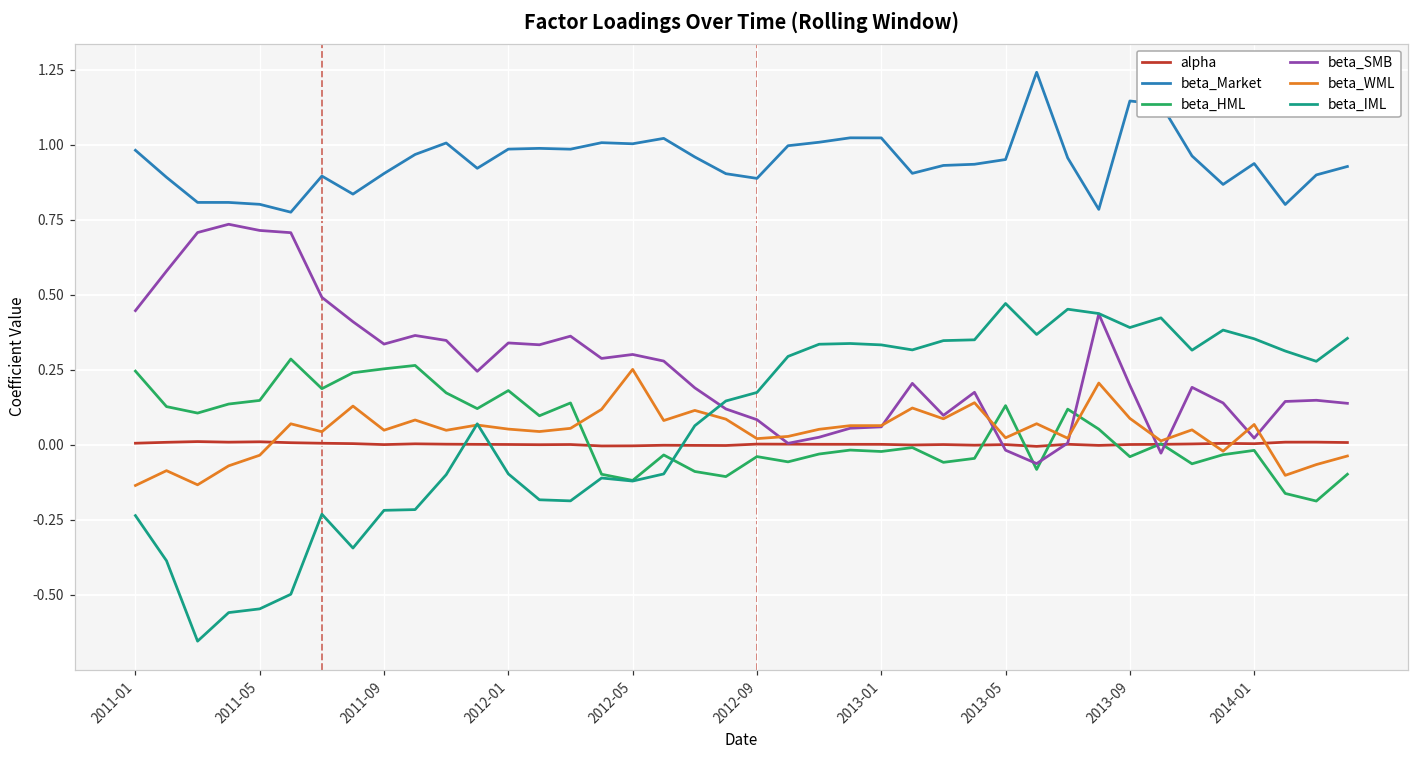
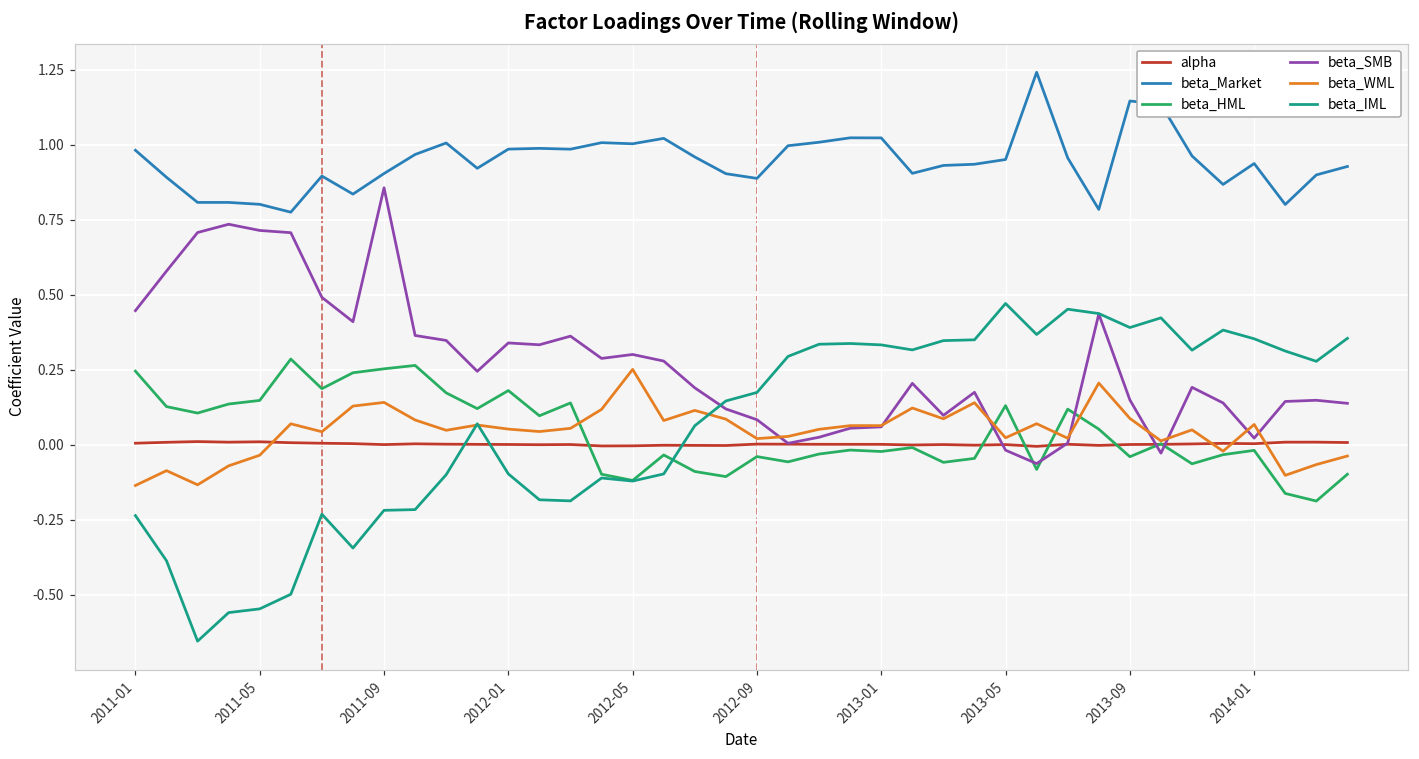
  {
    "alpha": {
      "2011-01": 0.01,
      "2011-05": 0.01,
      "2011-09": 0.00,
      "2012-01": 0.00,
      "2012-05": 0.00,
      "2012-09": 0.00,
      "2013-01": 0.00,
      "2013-05": 0.00,
      "2013-09": 0.00,
      "2014-01": 0.00
    },
    "beta_Market": {
      "2011-01": 0.98,
      "2011-05": 0.80,
      "2011-09": 0.90,
      "2012-01": 0.99,
      "2012-05": 1.00,
      "2012-09": 0.89,
      "2013-01": 1.02,
      "2013-05": 0.95,
      "2013-09": 1.15,
      "2014-01": 0.94
    },
    "beta_SMB": {
      "2011-01": 0.45,
      "2011-05": 0.71,
-     "2011-09": 0.34,
+     "2011-09": 0.86,
      "2012-01": 0.34,
      "2012-05": 0.30,
      "2012-09": 0.08,
      "2013-05": -0.02,
-     "2013-09": 0.20,
+     "2013-09": 0.15,
      "2014-01": 0.02
    },
    "beta_WML": {
      "2011-01": -0.14,
      "2011-05": -0.03,
-     "2011-09": 0.05,
+     "2011-09": 0.14,
      "2012-01": 0.05,
      "2012-05": 0.25,
      "2012-09": 0.02,
      "2013-05": 0.02,
      "2013-09": 0.09,
      "2014-01": 0.07
    }
  }
